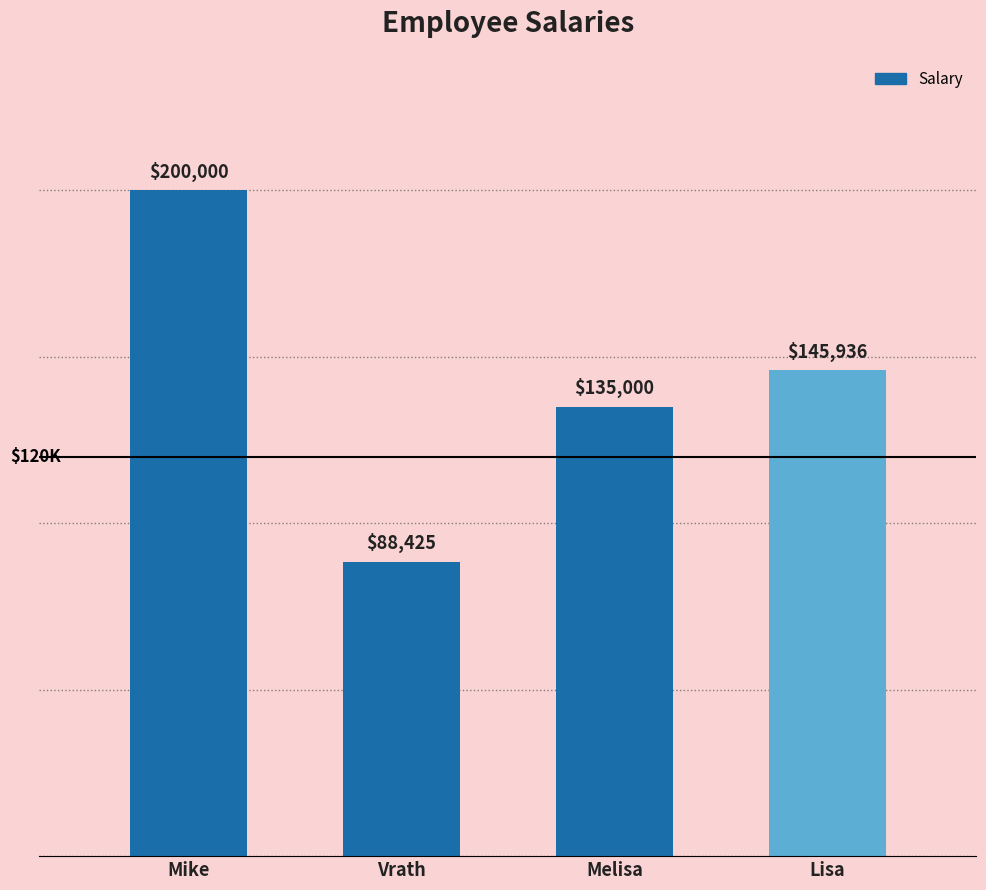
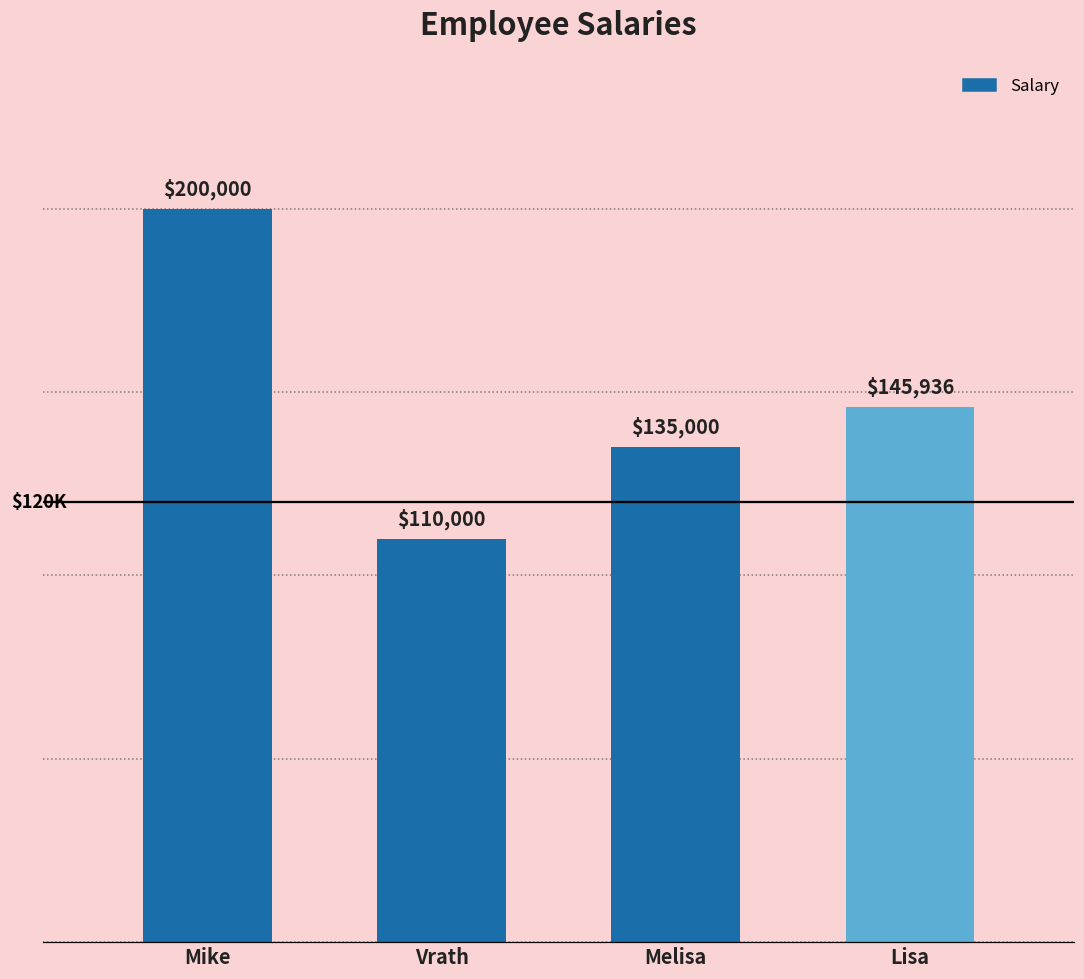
  {
    "Mike": "$200,000",
-   "Vrath": "$88,425",
+   "Vrath": "$110,000",
    "Melisa": "$135,000",
    "Lisa": "$145,936"
  }
